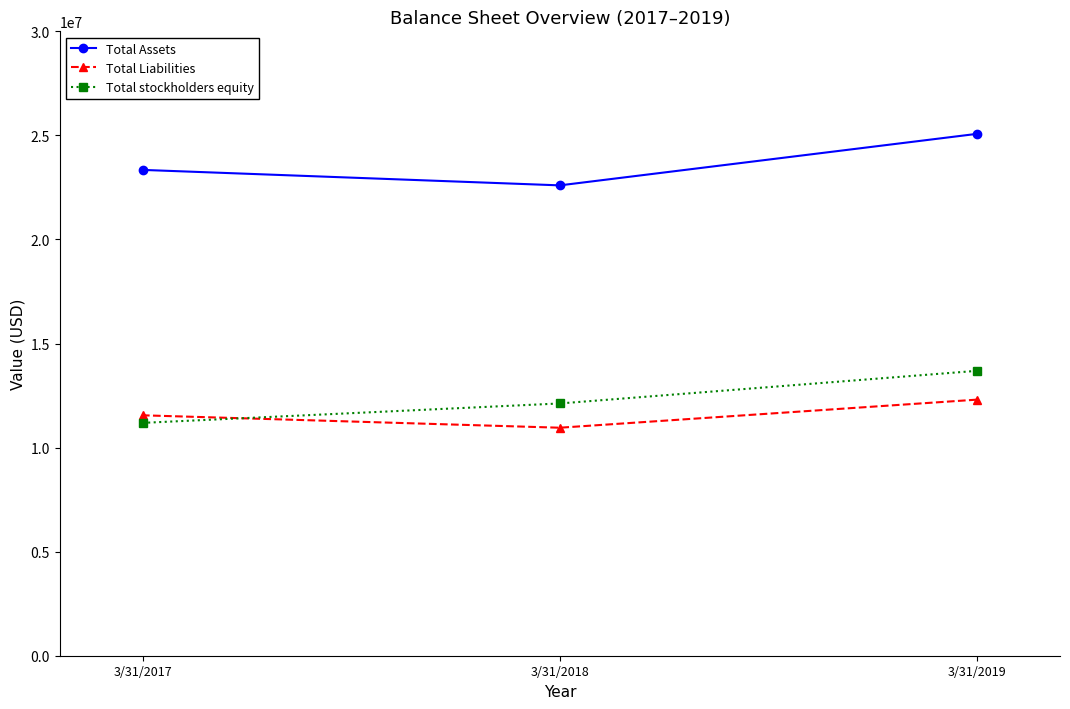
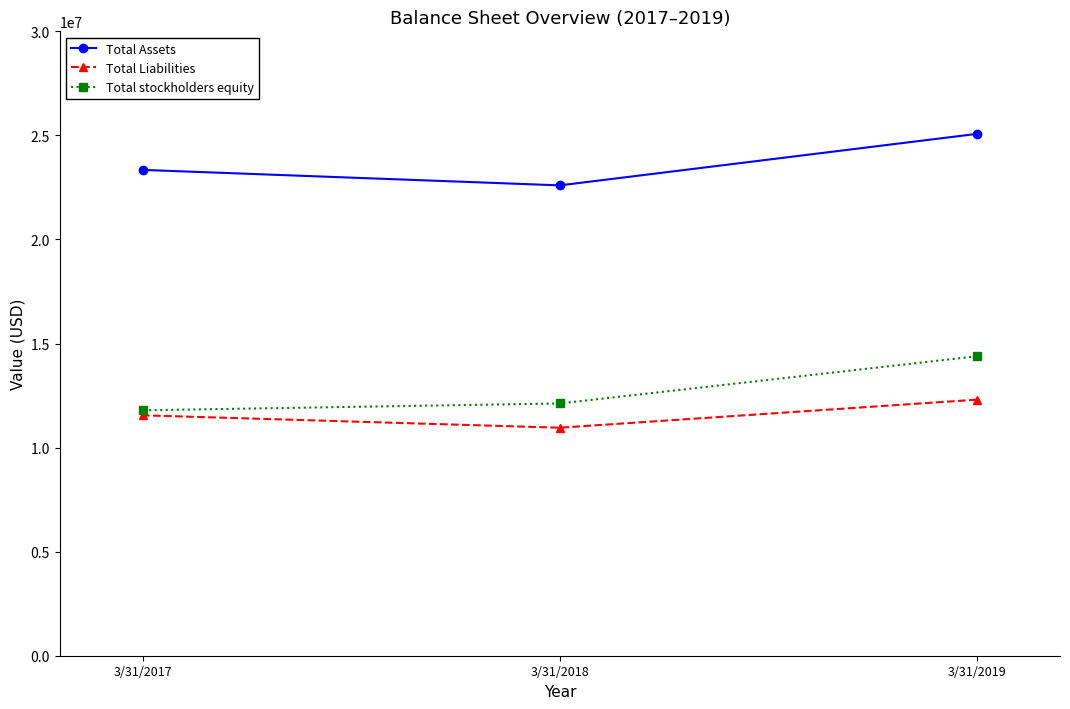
  {
    "Total Assets": {
      "3/31/2017": 23300000,
      "3/31/2018": 22600000,
      "3/31/2019": 25100000
    },
    "Total Liabilities": {
      "3/31/2017": 11600000,
      "3/31/2018": 11000000,
      "3/31/2019": 12300000
    },
    "Total stockholders equity": {
-     "3/31/2017": 11200000,
+     "3/31/2017": 11800000,
      "3/31/2018": 12100000,
-     "3/31/2019": 13700000
+     "3/31/2019": 14400000
    }
  }
